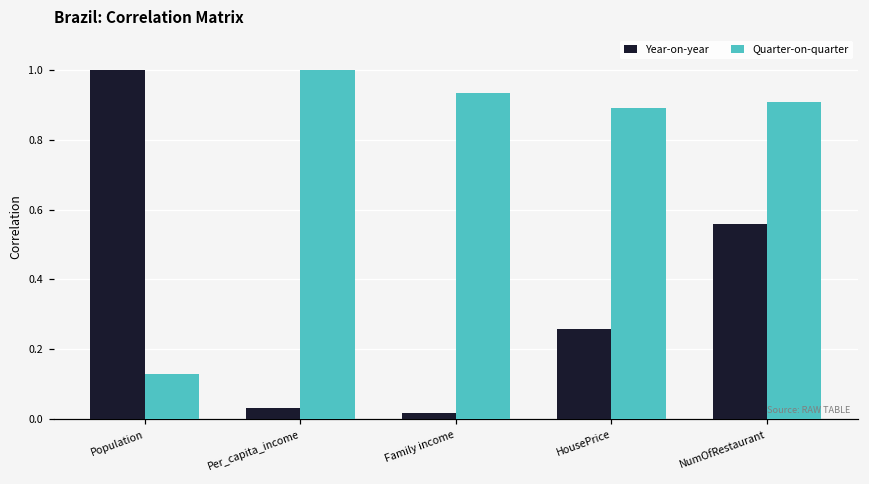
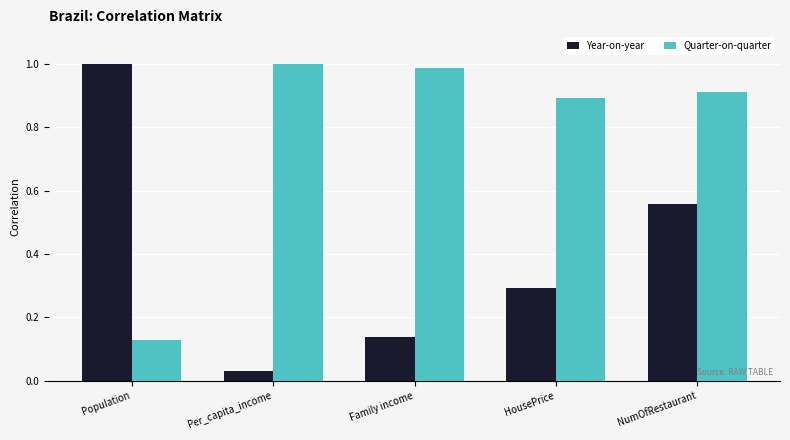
  {
    "Year-on-year": {
      "Population": 1.00,
      "Per_capita_income": 0.03,
-     "Family income": 0.02,
-     "HousePrice": 0.26,
+     "Family income": 0.14,
+     "HousePrice": 0.29,
      "NumOfRestaurant": 0.56
    },
    "Quarter-on-quarter": {
      "Population": 0.13,
      "Per_capita_income": 1.00,
-     "Family income": 0.94,
+     "Family income": 0.99,
      "HousePrice": 0.89,
      "NumOfRestaurant": 0.91
    }
  }
